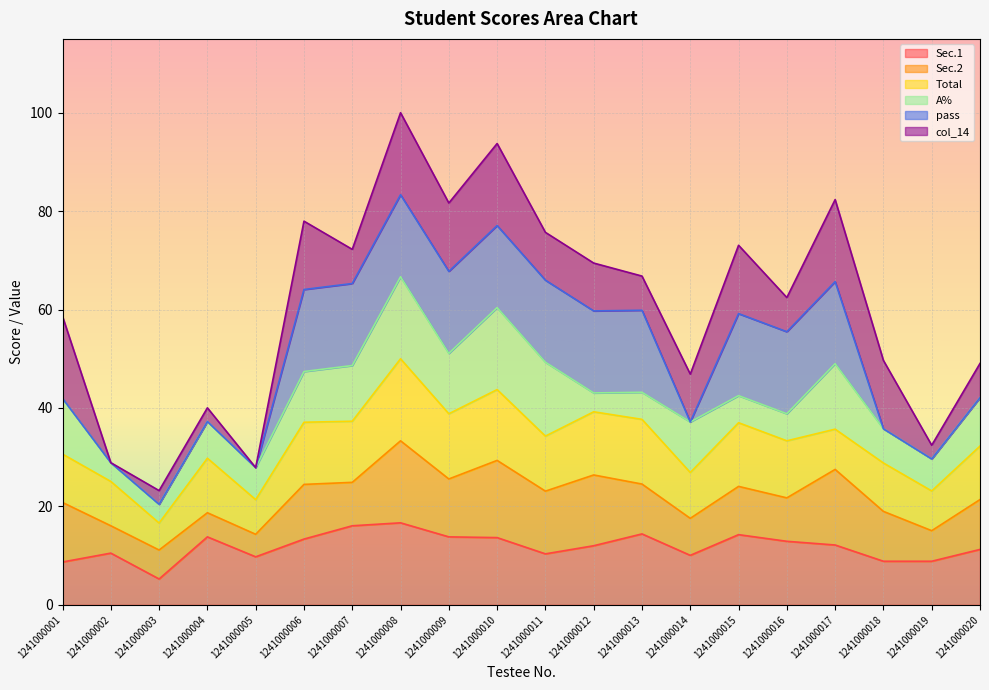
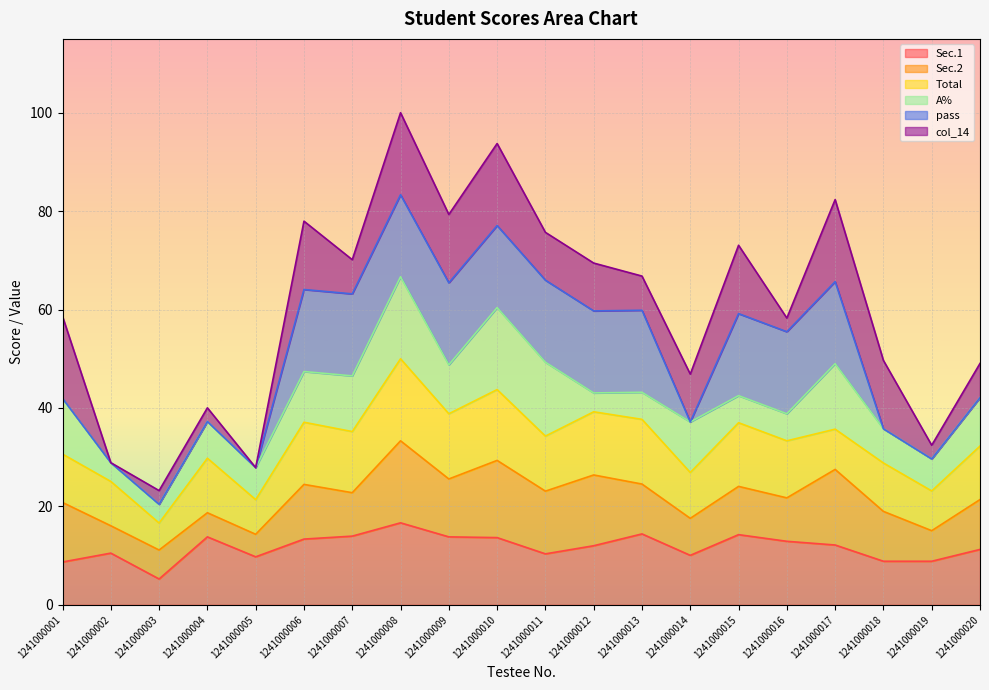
  {
    "Sec.1": {
      "1241000001": 9,
      "1241000002": 11,
      "1241000003": 5,
      "1241000004": 14,
      "1241000005": 10,
      "1241000006": 13,
-     "1241000007": 16,
+     "1241000007": 14,
      "1241000008": 17,
      "1241000009": 14,
      "1241000010": 14,
      "1241000011": 10,
      "1241000012": 12,
      "1241000013": 14,
      "1241000014": 10,
      "1241000015": 14,
      "1241000016": 13,
      "1241000017": 12,
      "1241000018": 9,
      "1241000019": 9,
      "1241000020": 11
    },
    "Sec.2": {
      "1241000001": 12,
      "1241000002": 6,
      "1241000003": 6,
      "1241000004": 5,
      "1241000005": 5,
      "1241000006": 11,
      "1241000007": 9,
      "1241000008": 17,
      "1241000009": 12,
      "1241000010": 16,
      "1241000011": 13,
      "1241000012": 14,
      "1241000013": 10,
      "1241000014": 8,
      "1241000015": 10,
      "1241000016": 9,
      "1241000017": 15,
      "1241000018": 10,
      "1241000019": 6,
      "1241000020": 10
    },
    "Total": {
      "1241000001": 10,
      "1241000002": 9,
      "1241000003": 5,
      "1241000004": 11,
      "1241000005": 7,
      "1241000006": 13,
      "1241000007": 12,
      "1241000008": 17,
      "1241000009": 13,
      "1241000010": 14,
      "1241000011": 11,
      "1241000012": 13,
      "1241000013": 13,
      "1241000014": 9,
      "1241000015": 13,
      "1241000016": 12,
      "1241000017": 8,
      "1241000018": 10,
      "1241000019": 8,
      "1241000020": 11
    },
    "A%": {
      "1241000006": 10,
      "1241000007": 11,
      "1241000008": 17,
-     "1241000009": 12,
+     "1241000009": 10,
      "1241000010": 17,
      "1241000011": 15,
      "1241000012": 4,
      "1241000013": 6,
      "1241000015": 6,
      "1241000016": 6,
      "1241000017": 13
    },
    "pass": {
      "1241000006": 17,
      "1241000007": 17,
      "1241000008": 17,
      "1241000009": 17,
      "1241000010": 17,
      "1241000011": 17,
      "1241000012": 17,
      "1241000013": 17,
      "1241000015": 17,
      "1241000016": 17,
      "1241000017": 17
    },
    "col_14": {
      "1241000001": 17,
      "1241000003": 3,
      "1241000004": 3,
      "1241000006": 14,
      "1241000007": 7,
      "1241000008": 17,
      "1241000009": 14,
      "1241000010": 17,
      "1241000011": 10,
      "1241000012": 10,
      "1241000013": 7,
      "1241000014": 10,
      "1241000015": 14,
-     "1241000016": 7,
+     "1241000016": 3,
      "1241000017": 17,
      "1241000018": 14,
      "1241000019": 3,
      "1241000020": 7
    }
  }
